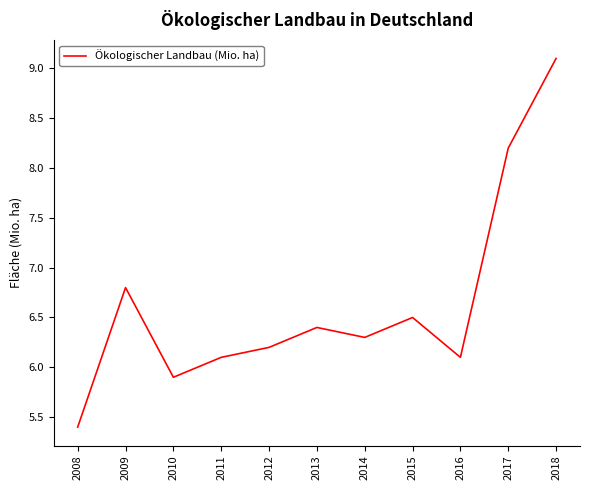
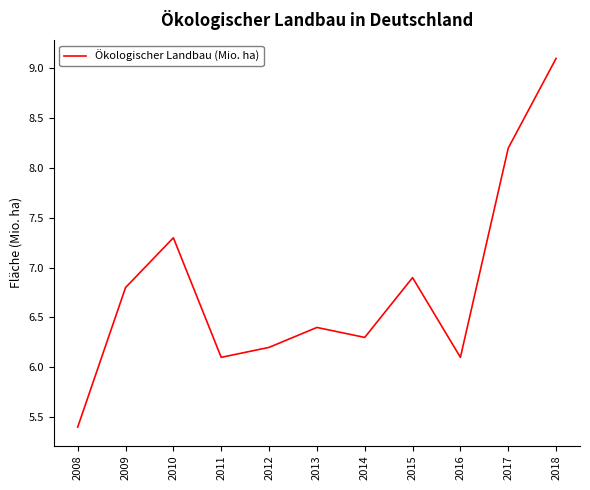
  {
    "2008": 5.4,
    "2009": 6.8,
-   "2010": 5.9,
+   "2010": 7.3,
    "2011": 6.1,
    "2012": 6.2,
    "2013": 6.4,
    "2014": 6.3,
-   "2015": 6.5,
+   "2015": 6.9,
    "2016": 6.1,
    "2017": 8.2,
    "2018": 9.1
  }
